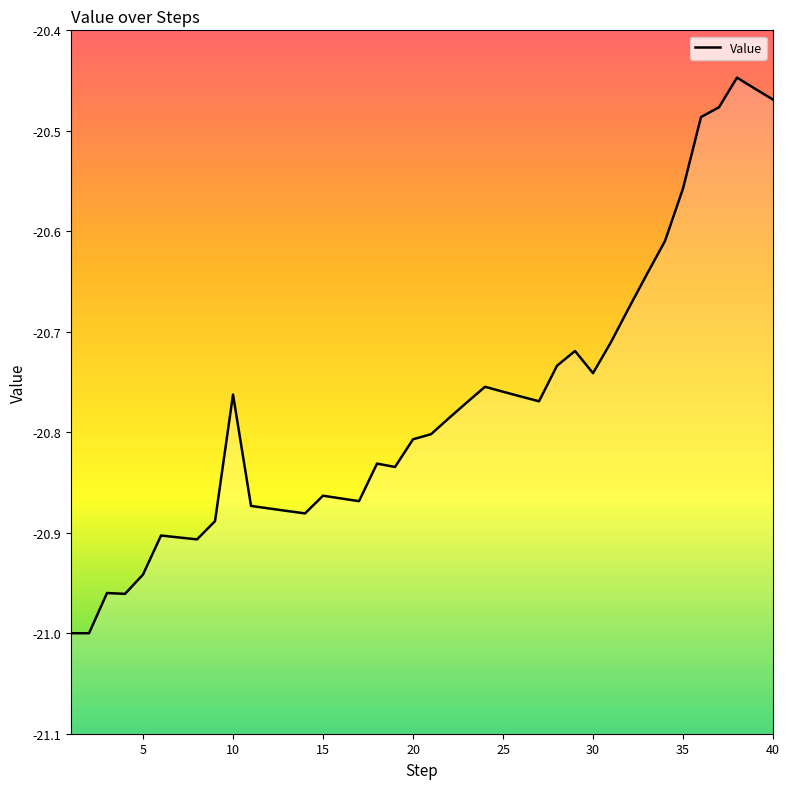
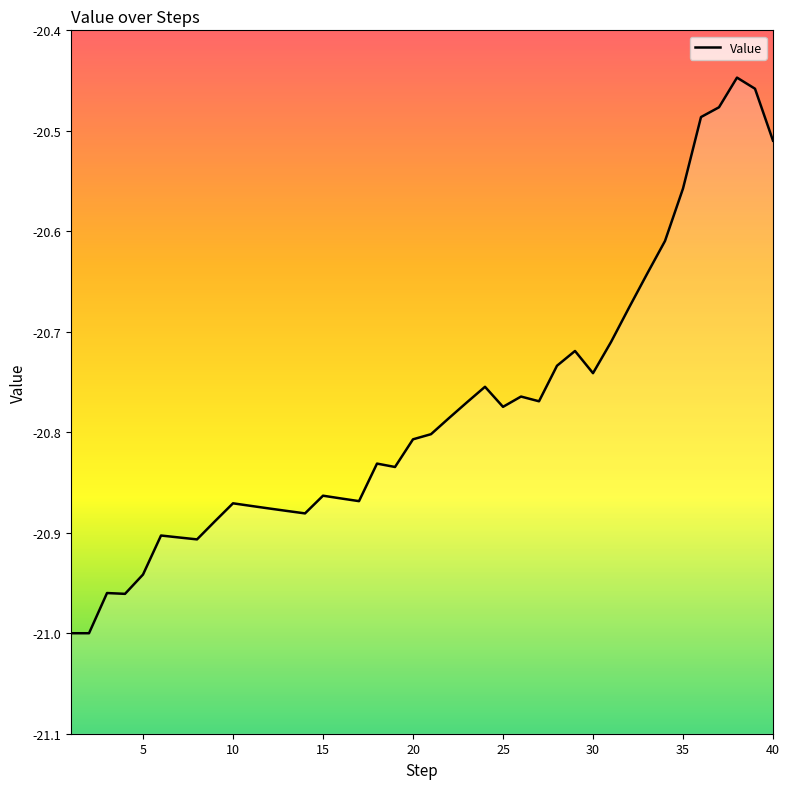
  {
    "5": -20.942,
-   "10": -20.762,
+   "10": -20.871,
    "15": -20.863,
    "20": -20.807,
-   "25": -20.760,
+   "25": -20.775,
    "30": -20.741,
    "35": -20.557,
-   "40": -20.469
+   "40": -20.510
  }
